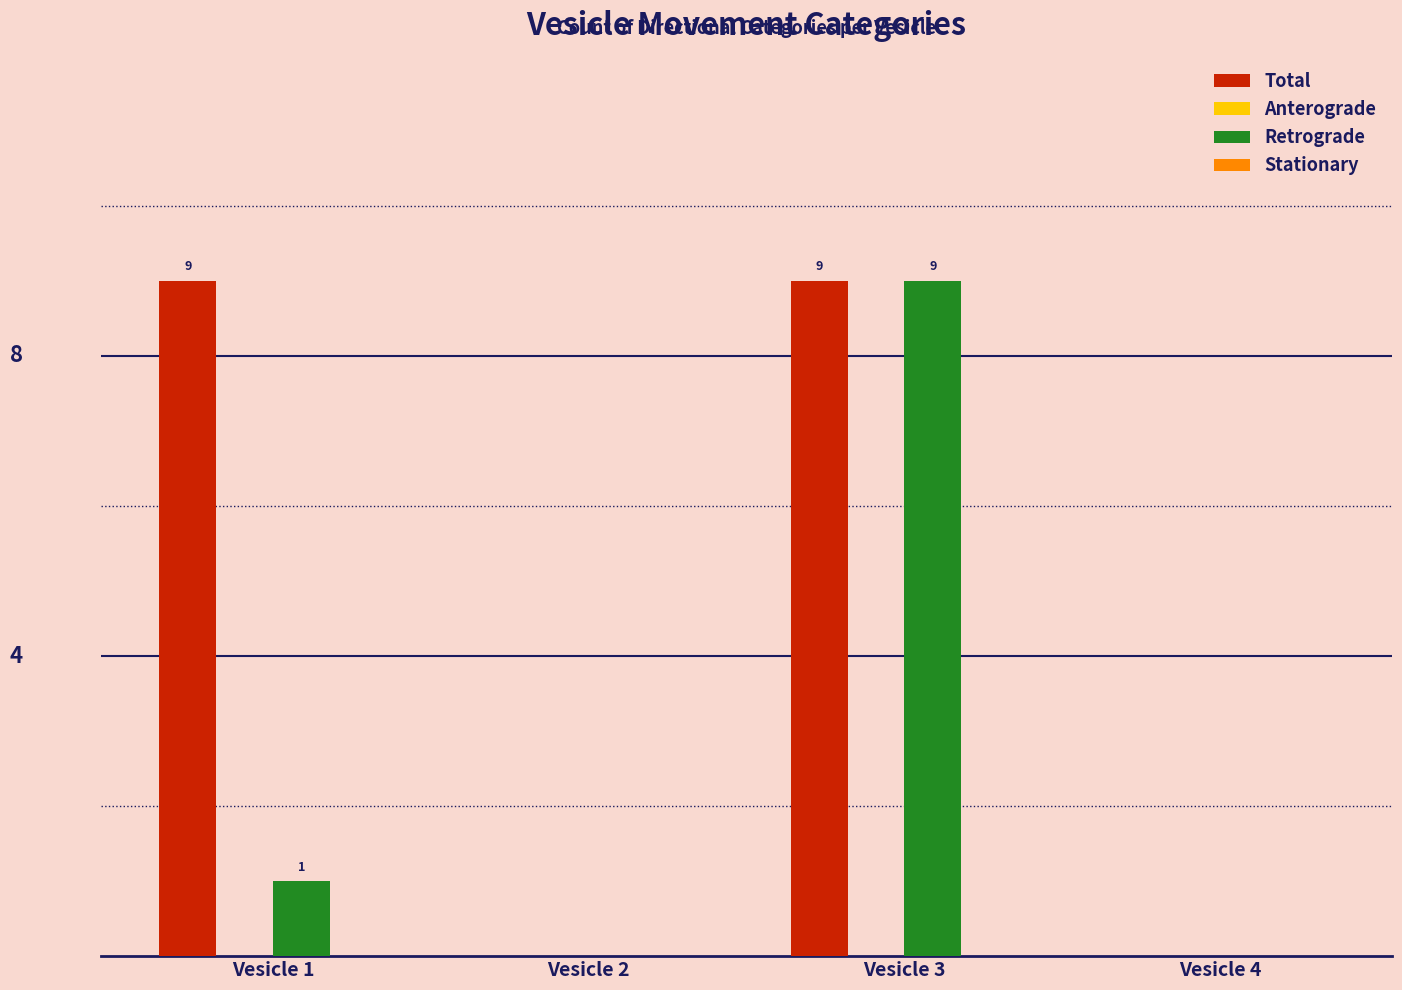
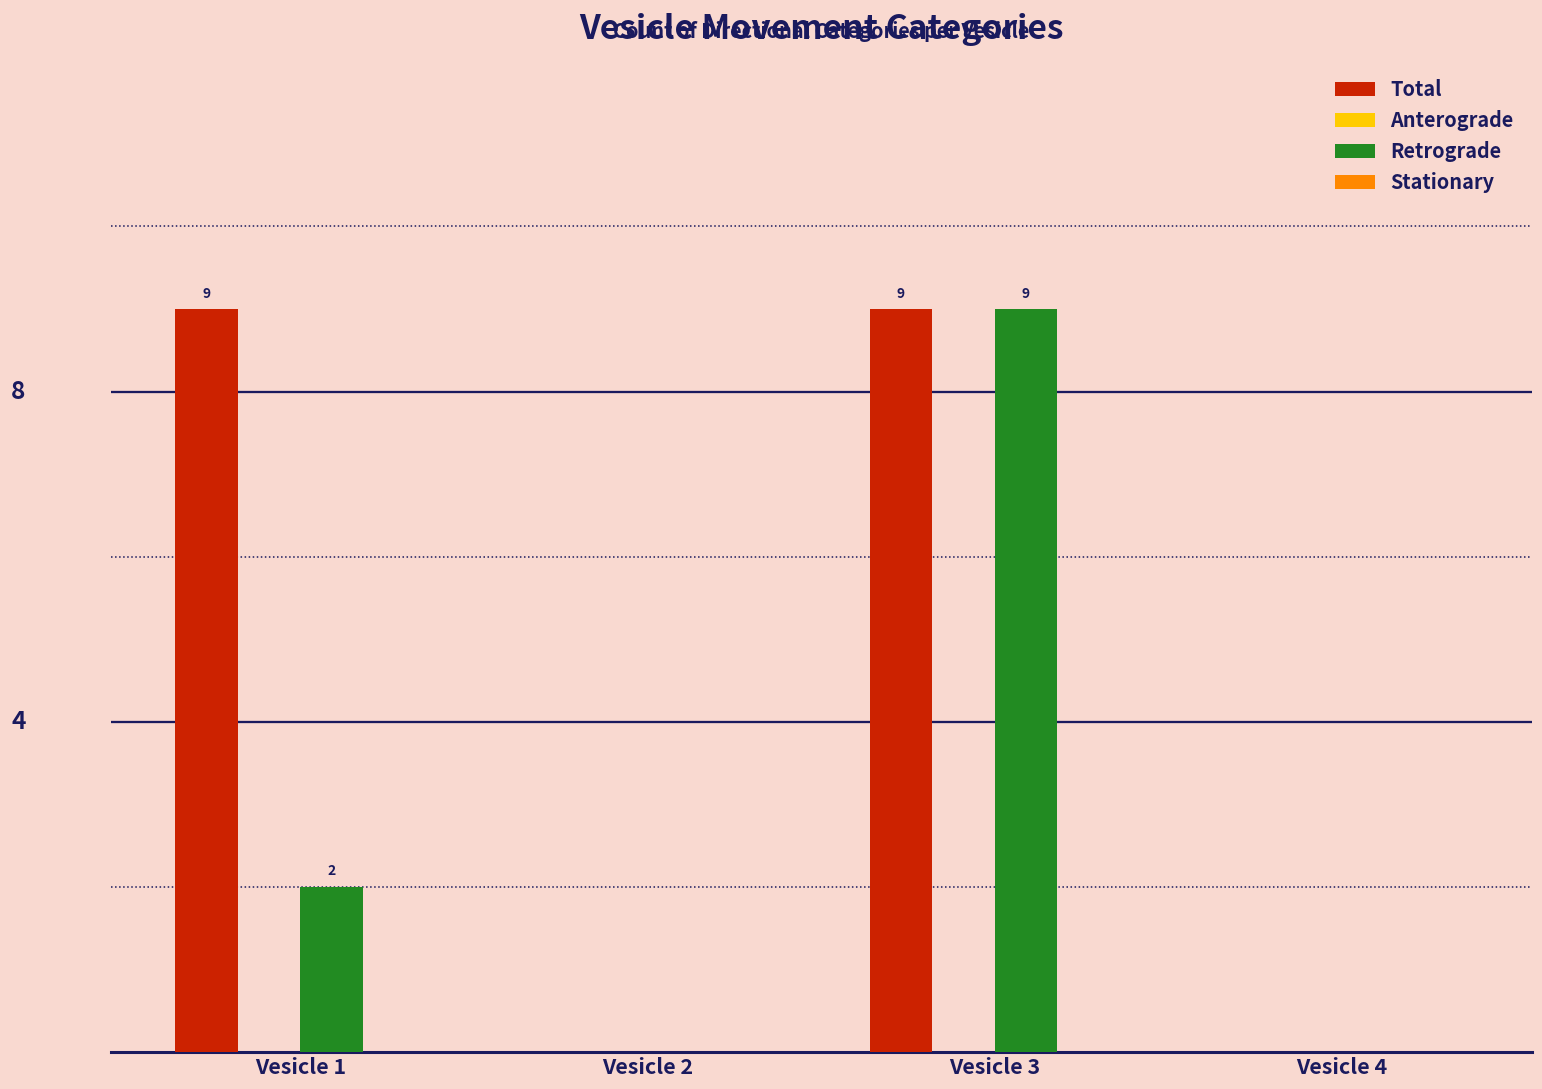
  {
    "Total": {
      "Vesicle 1": 9,
      "Vesicle 3": 9
    },
    "Retrograde": {
-     "Vesicle 1": 1,
+     "Vesicle 1": 2,
      "Vesicle 3": 9
    }
  }
